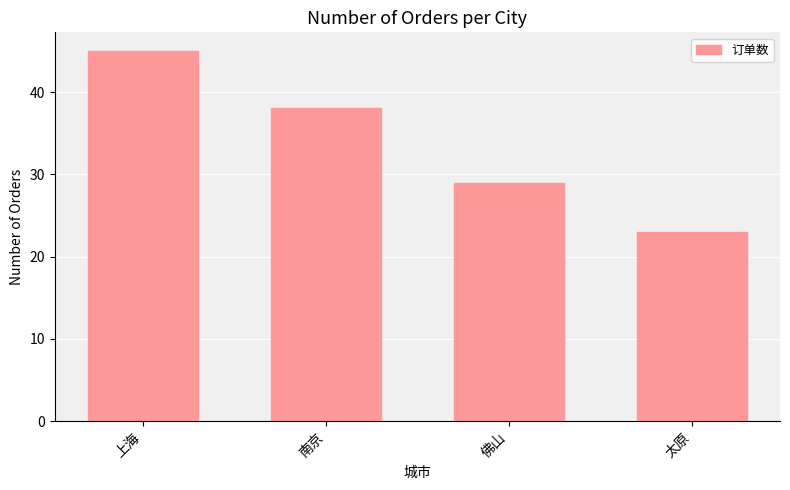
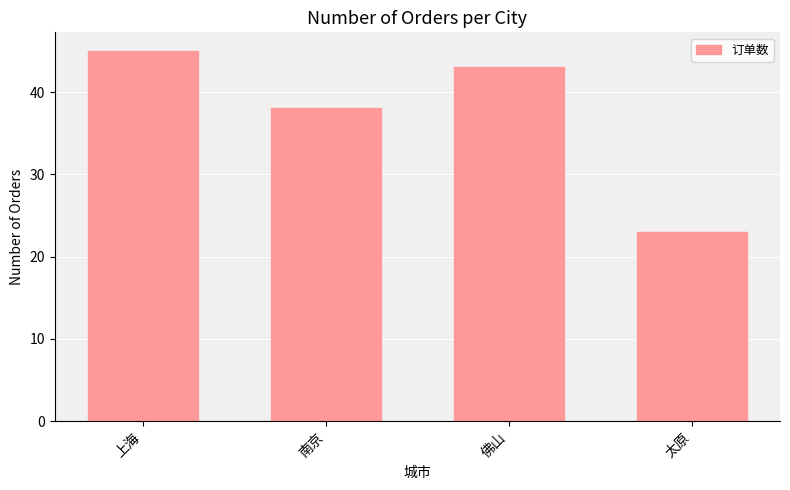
  {
    "上海": 45,
    "南京": 38,
-   "佛山": 29,
+   "佛山": 43,
    "太原": 23
  }
